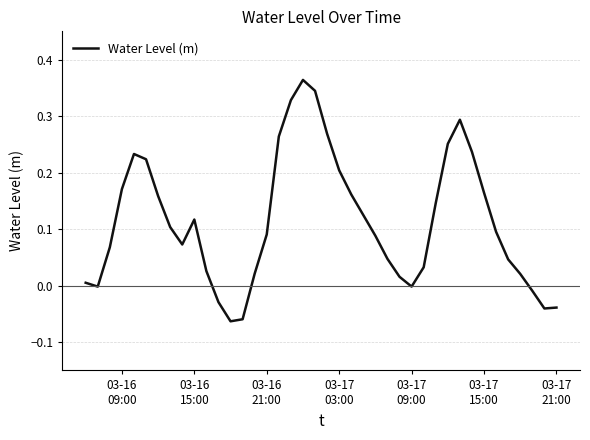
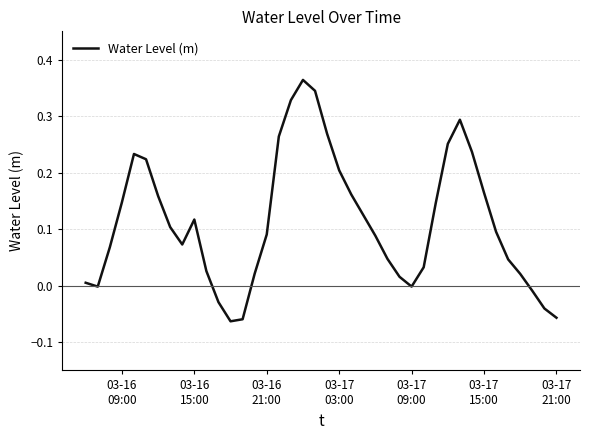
  {
-   "03-16 09:00": 0.17,
+   "03-16 09:00": 0.15,
    "03-16 15:00": 0.12,
    "03-16 21:00": 0.09,
    "03-17 03:00": 0.20,
    "03-17 09:00": 0.00,
    "03-17 15:00": 0.16,
-   "03-17 21:00": -0.04
+   "03-17 21:00": -0.06
  }
